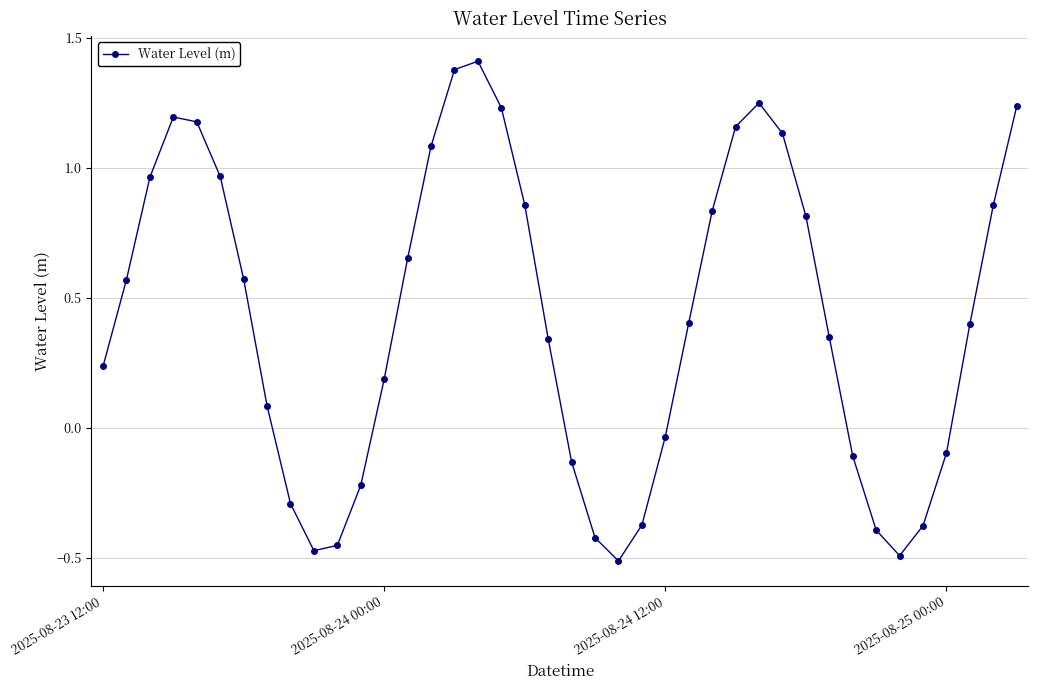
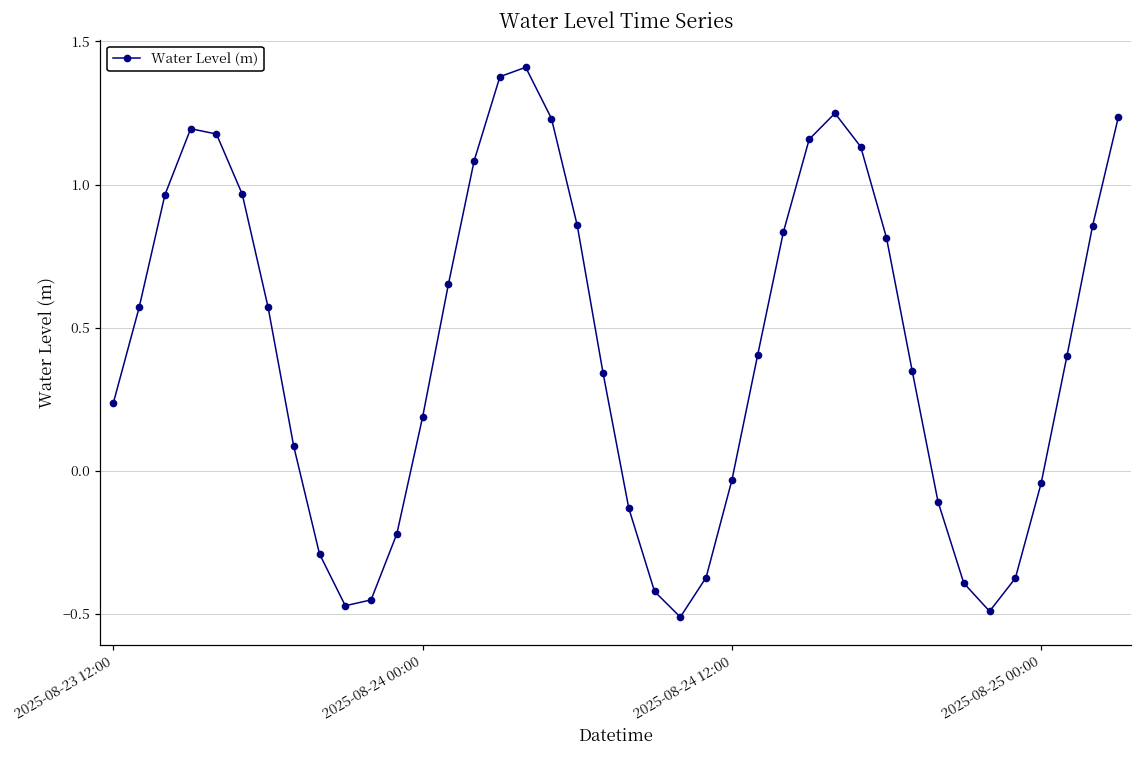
  {
    "2025-08-23 12:00": 0.24,
    "2025-08-24 00:00": 0.19,
    "2025-08-24 12:00": -0.03,
-   "2025-08-25 00:00": -0.10
+   "2025-08-25 00:00": -0.04
  }
